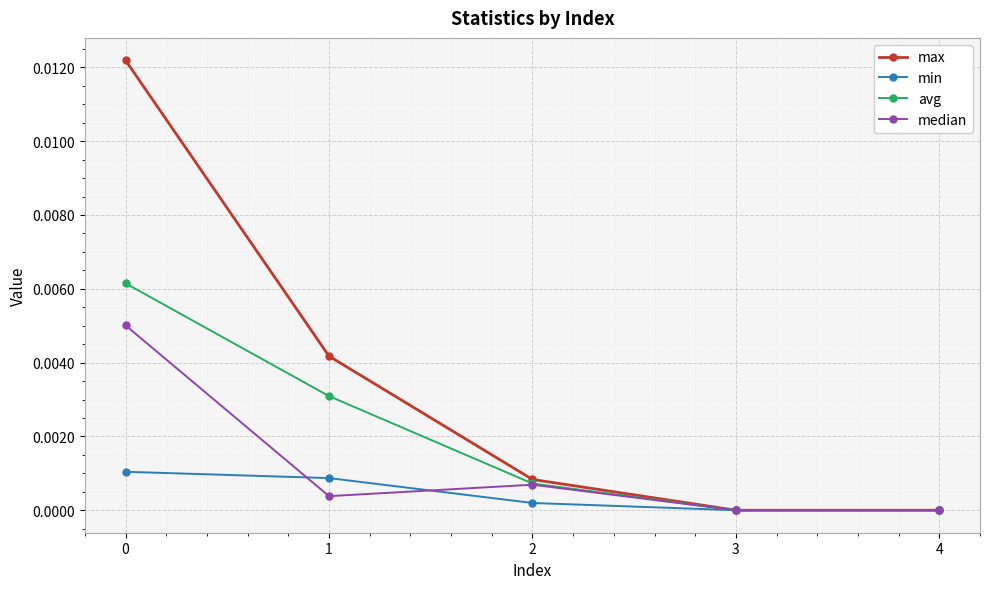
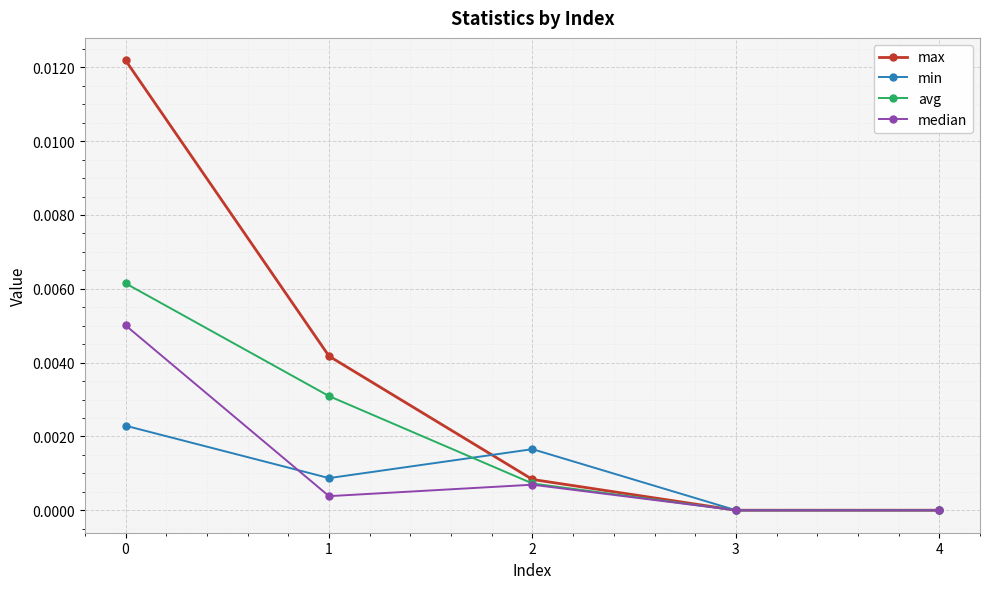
  {
    "max": {
      "0": 0.0122,
      "1": 0.0042,
      "2": 0.0008
    },
    "min": {
-     "0": 0.0010,
+     "0": 0.0023,
      "1": 0.0009,
-     "2": 0.0002
+     "2": 0.0017
    },
    "avg": {
      "0": 0.0061,
      "1": 0.0031
    },
    "median": {
      "0": 0.0050,
      "1": 0.0004
    }
  }
